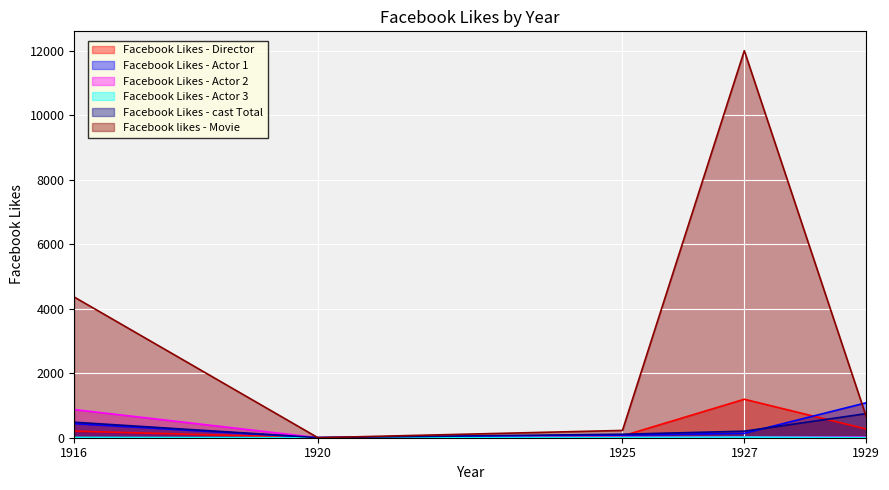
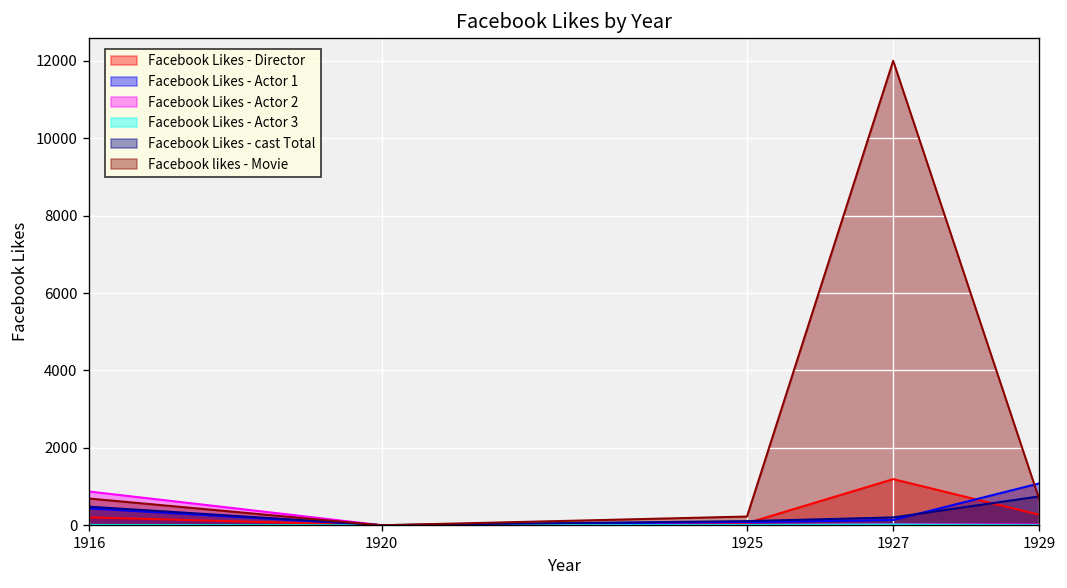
  {
    "Facebook Likes - Director": {
      "1916": 200,
      "1927": 1200,
      "1929": 300
    },
    "Facebook Likes - Actor 1": {
      "1929": 1100
    },
    "Facebook Likes - Actor 2": {
      "1916": 900
    },
    "Facebook Likes - Actor 3": {
      "1916": 0
    },
    "Facebook Likes - cast Total": {
      "1929": 700
    },
    "Facebook likes - Movie": {
-     "1916": 4400,
+     "1916": 700,
      "1925": 200,
      "1927": 12000,
      "1929": 700
    }
  }
